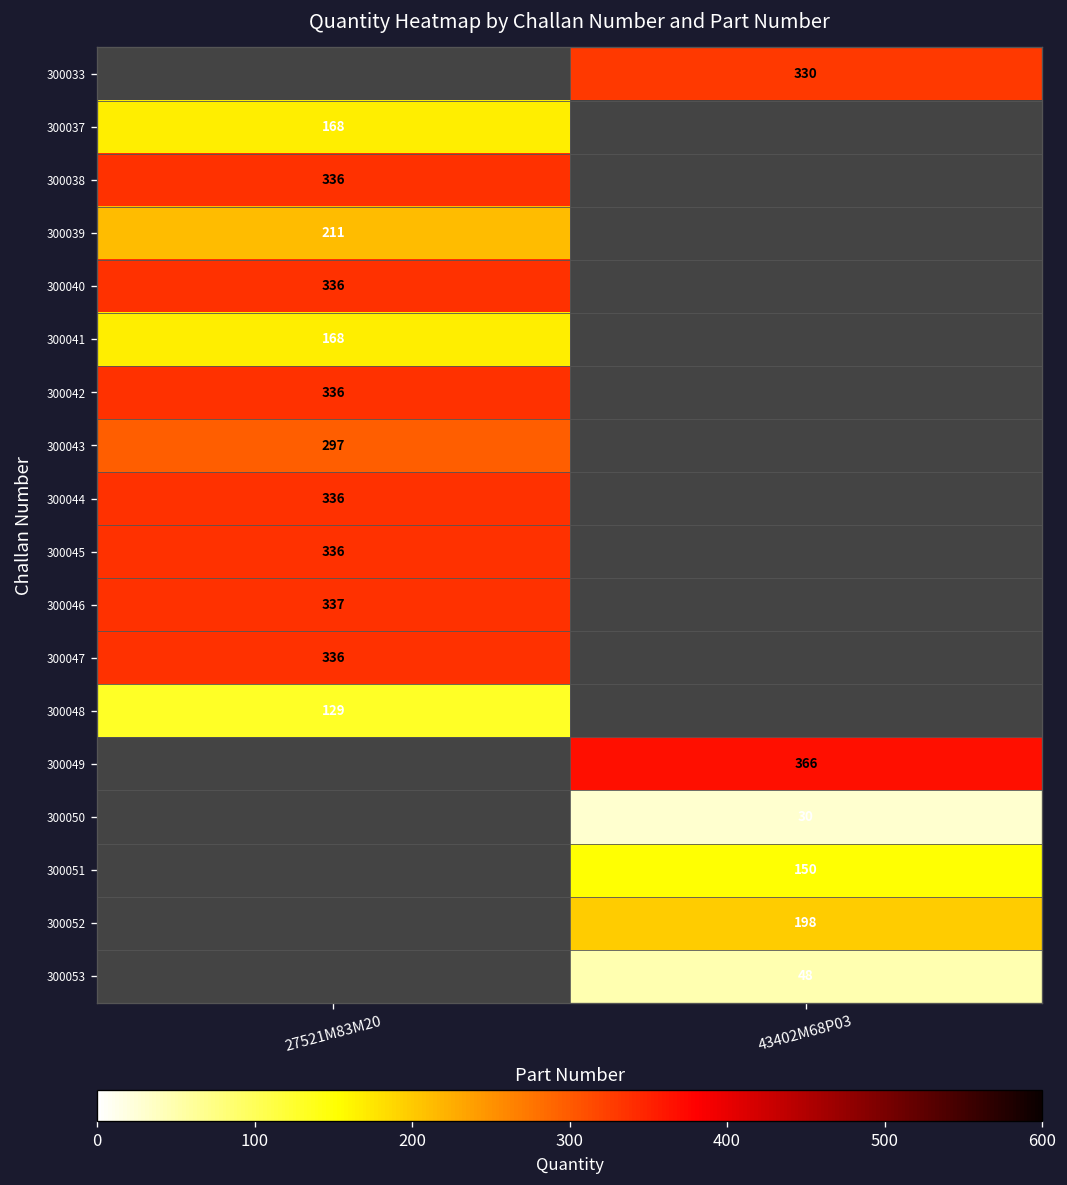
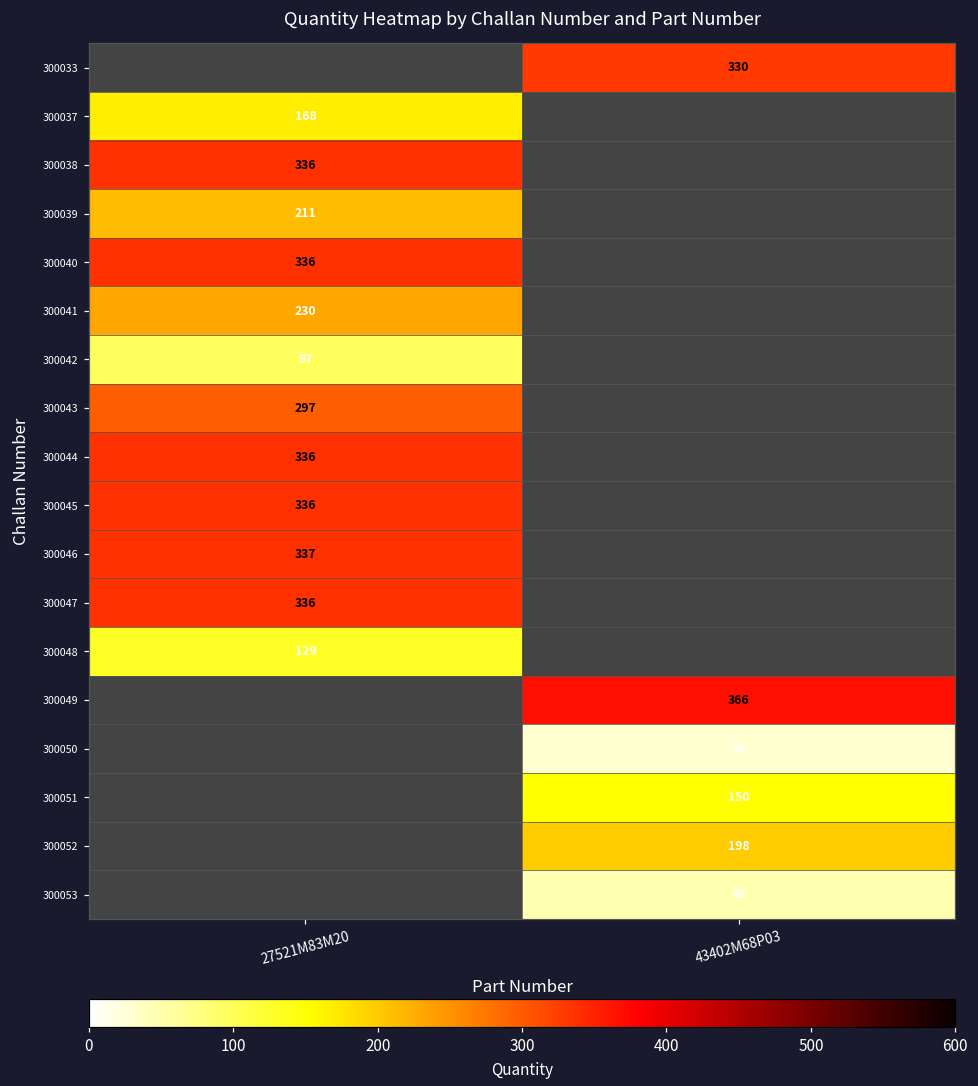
  {
    "300033": {
      "43402M68P03": 330
    },
    "300037": {
      "27521M83M20": 168
    },
    "300038": {
      "27521M83M20": 336
    },
    "300039": {
      "27521M83M20": 211
    },
    "300040": {
      "27521M83M20": 336
    },
    "300041": {
-     "27521M83M20": 168
+     "27521M83M20": 230
    },
    "300042": {
-     "27521M83M20": 336
+     "27521M83M20": 97
    },
    "300043": {
      "27521M83M20": 297
    },
    "300044": {
      "27521M83M20": 336
    },
    "300045": {
      "27521M83M20": 336
    },
    "300046": {
      "27521M83M20": 337
    },
    "300047": {
      "27521M83M20": 336
    },
    "300048": {
      "27521M83M20": 129
    },
    "300049": {
      "43402M68P03": 366
    },
    "300050": {
      "43402M68P03": 30
    },
    "300051": {
      "43402M68P03": 150
    },
    "300052": {
      "43402M68P03": 198
    },
    "300053": {
      "43402M68P03": 48
    }
  }
